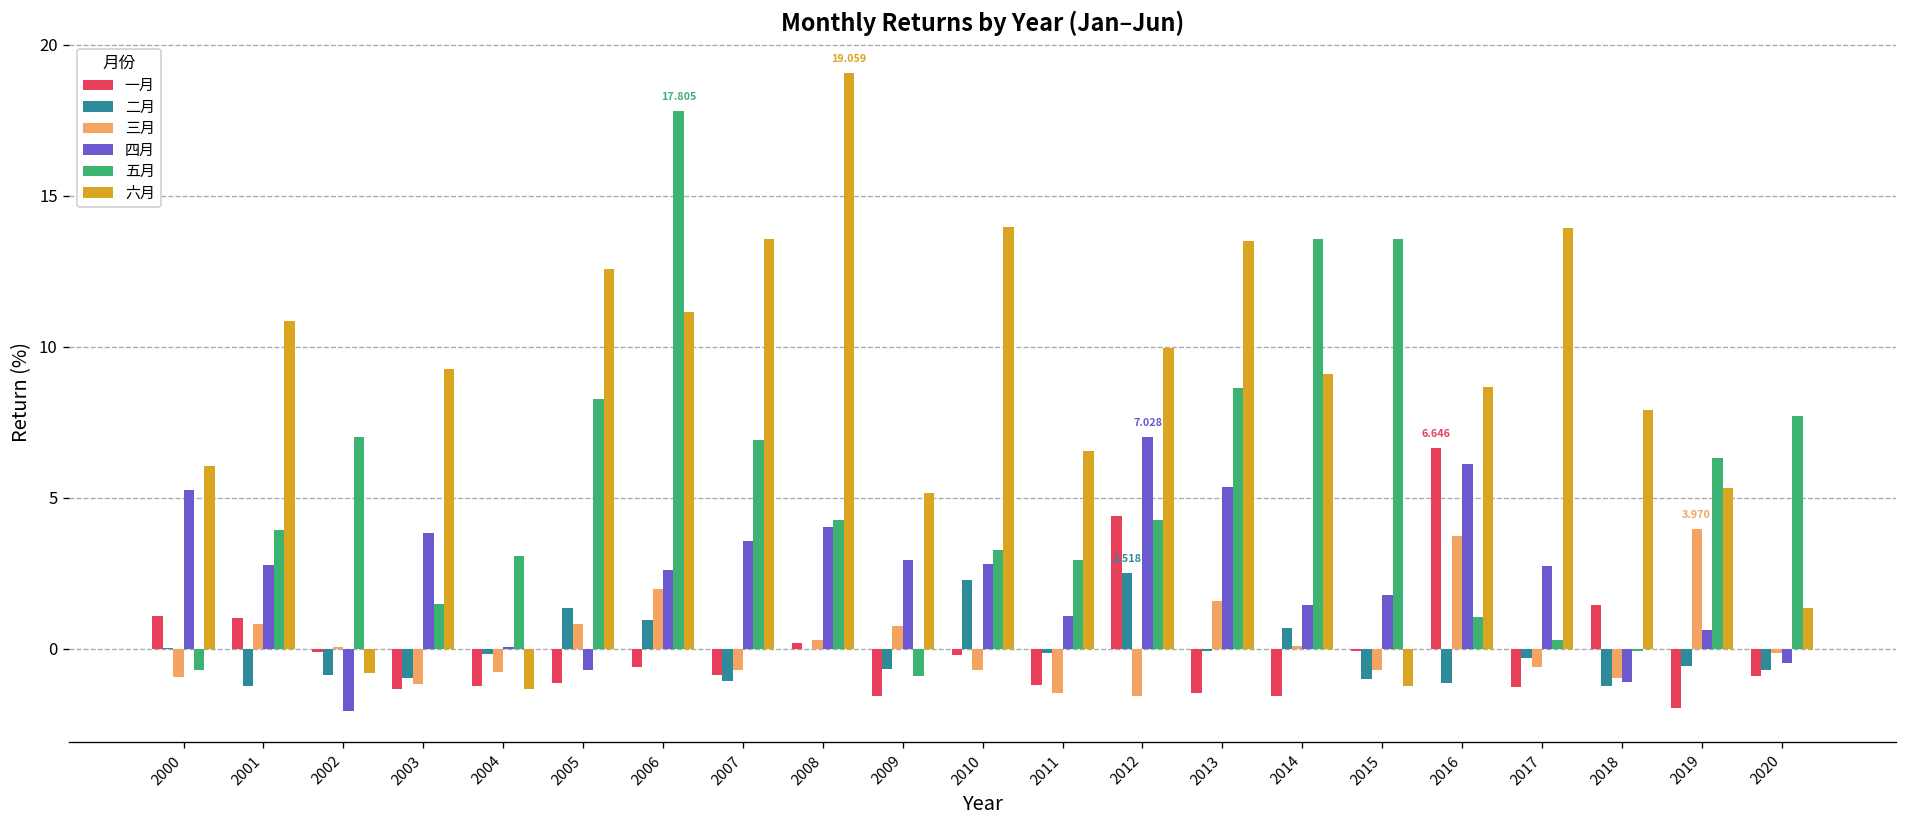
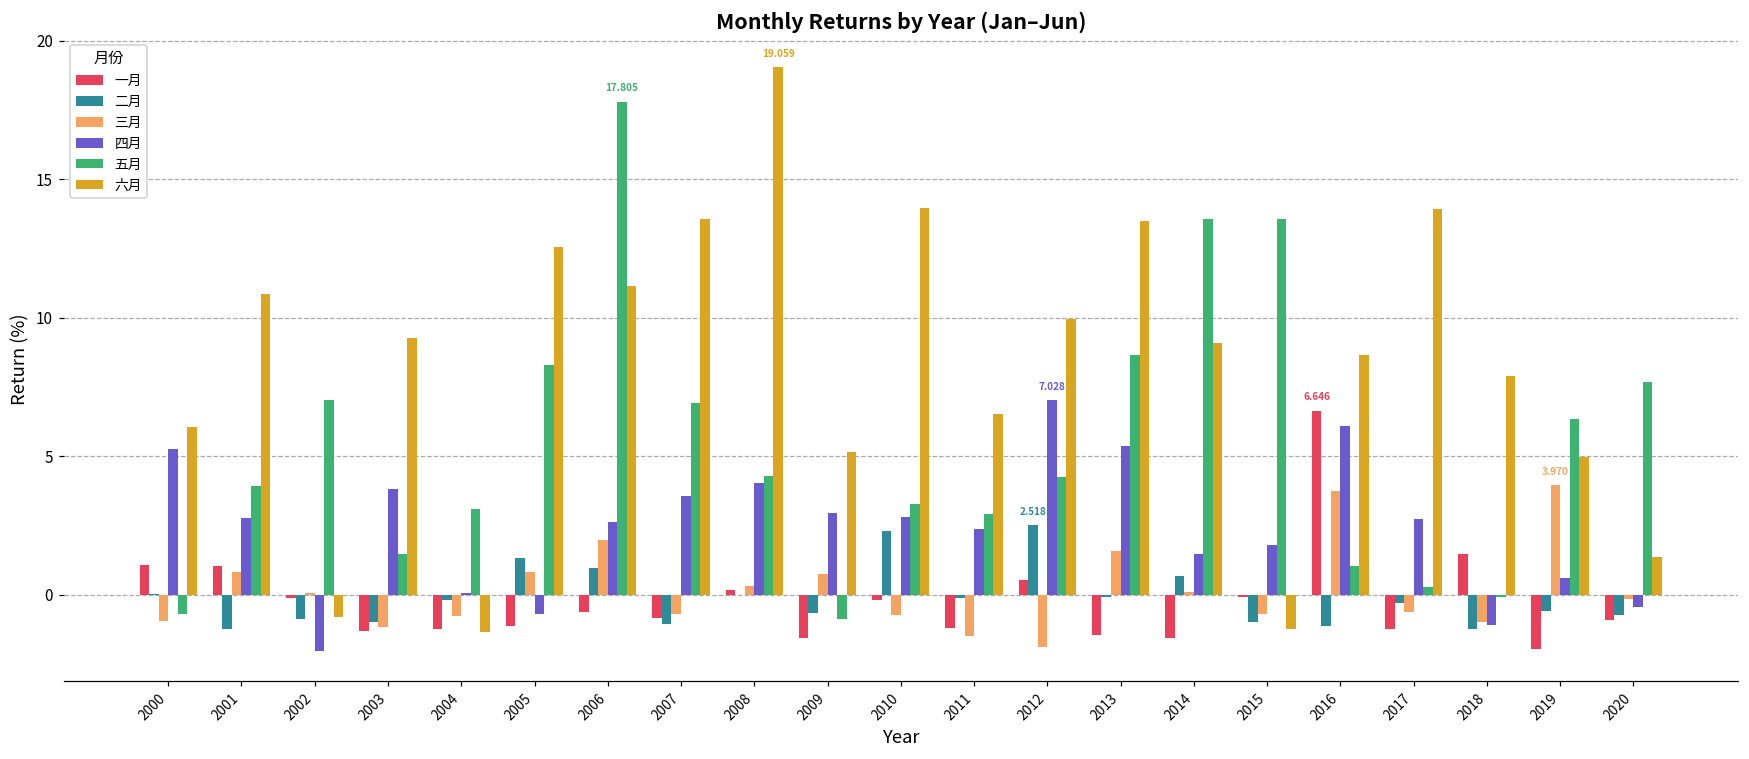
  {
    "一月": {
      "2000": 1.1,
      "2001": 1.0,
      "2002": -0.1,
      "2003": -1.3,
      "2004": -1.2,
      "2005": -1.1,
      "2006": -0.6,
      "2007": -0.8,
      "2008": 0.2,
      "2009": -1.5,
      "2010": -0.2,
      "2011": -1.2,
-     "2012": 4.4,
+     "2012": 0.5,
      "2013": -1.5,
      "2014": -1.5,
      "2017": -1.2,
      "2018": 1.5,
      "2019": -2.0,
      "2020": -0.9
    },
    "三月": {
      "2000": -0.9,
      "2001": 0.8,
      "2003": -1.2,
      "2004": -0.8,
      "2005": 0.8,
      "2006": 2.0,
      "2007": -0.7,
      "2008": 0.3,
      "2009": 0.8,
      "2010": -0.7,
      "2011": -1.5,
-     "2012": -1.6,
+     "2012": -1.9,
      "2013": 1.6,
      "2014": 0.1,
      "2015": -0.7,
      "2016": 3.8,
      "2017": -0.6,
      "2018": -1.0,
      "2020": -0.1
    },
    "四月": {
      "2000": 5.3,
      "2001": 2.8,
      "2002": -2.0,
      "2003": 3.8,
      "2005": -0.7,
      "2006": 2.6,
      "2007": 3.6,
      "2008": 4.0,
      "2009": 3.0,
      "2010": 2.8,
-     "2011": 1.1,
+     "2011": 2.4,
      "2013": 5.4,
      "2014": 1.5,
      "2015": 1.8,
      "2016": 6.1,
      "2017": 2.7,
      "2018": -1.1,
      "2019": 0.6,
      "2020": -0.4
    },
    "六月": {
      "2000": 6.0,
      "2001": 10.9,
      "2002": -0.8,
      "2003": 9.3,
      "2004": -1.3,
      "2005": 12.6,
      "2006": 11.2,
      "2007": 13.6,
      "2009": 5.2,
      "2010": 14.0,
      "2011": 6.5,
      "2012": 9.9,
      "2013": 13.5,
      "2014": 9.1,
      "2015": -1.2,
      "2016": 8.7,
      "2017": 13.9,
      "2018": 7.9,
-     "2019": 5.3,
+     "2019": 5.0,
      "2020": 1.4
    }
  }
